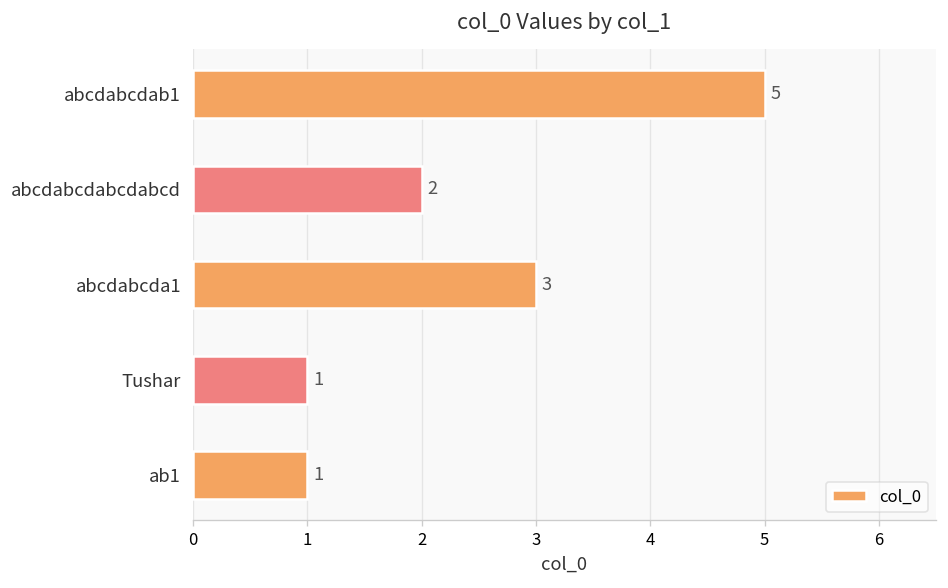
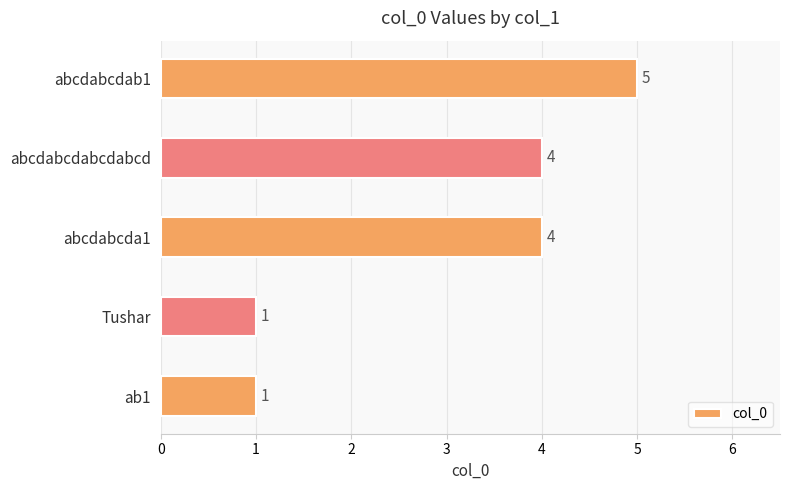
  {
    "abcdabcdab1": 5,
-   "abcdabcdabcdabcd": 2,
-   "abcdabcda1": 3,
+   "abcdabcdabcdabcd": 4,
+   "abcdabcda1": 4,
    "Tushar": 1,
    "ab1": 1
  }
